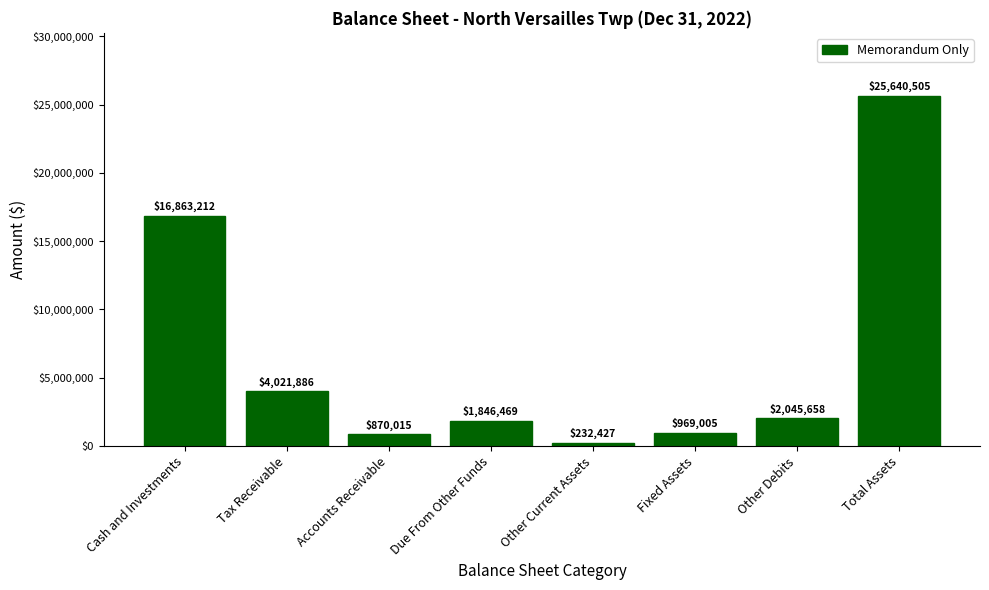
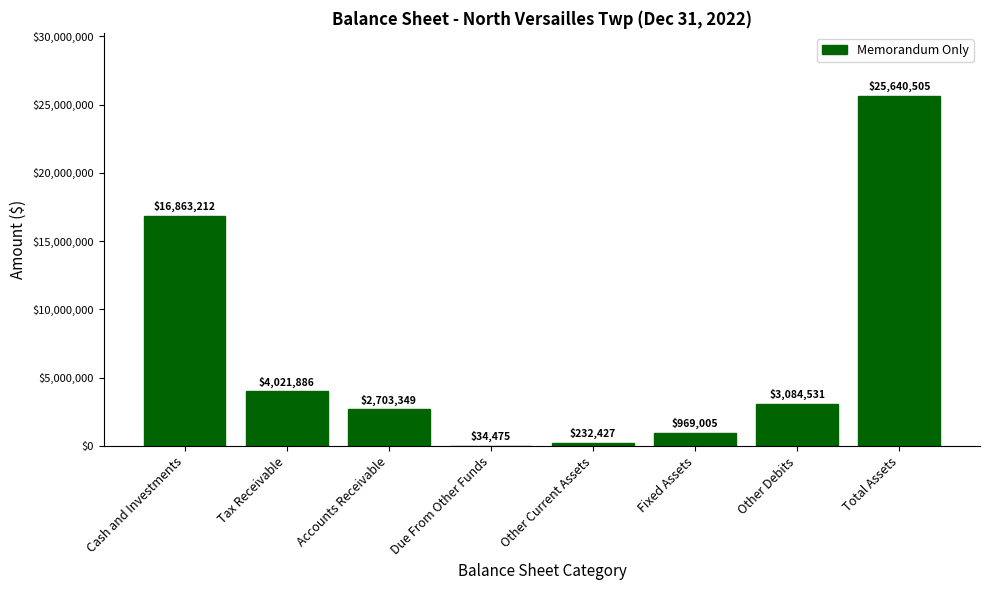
  {
    "Cash and Investments": "$16,863,212",
    "Tax Receivable": "$4,021,886",
-   "Accounts Receivable": "$870,015",
-   "Due From Other Funds": "$1,846,469",
+   "Accounts Receivable": "$2,703,349",
+   "Due From Other Funds": "$34,475",
    "Other Current Assets": "$232,427",
    "Fixed Assets": "$969,005",
-   "Other Debits": "$2,045,658",
+   "Other Debits": "$3,084,531",
    "Total Assets": "$25,640,505"
  }
